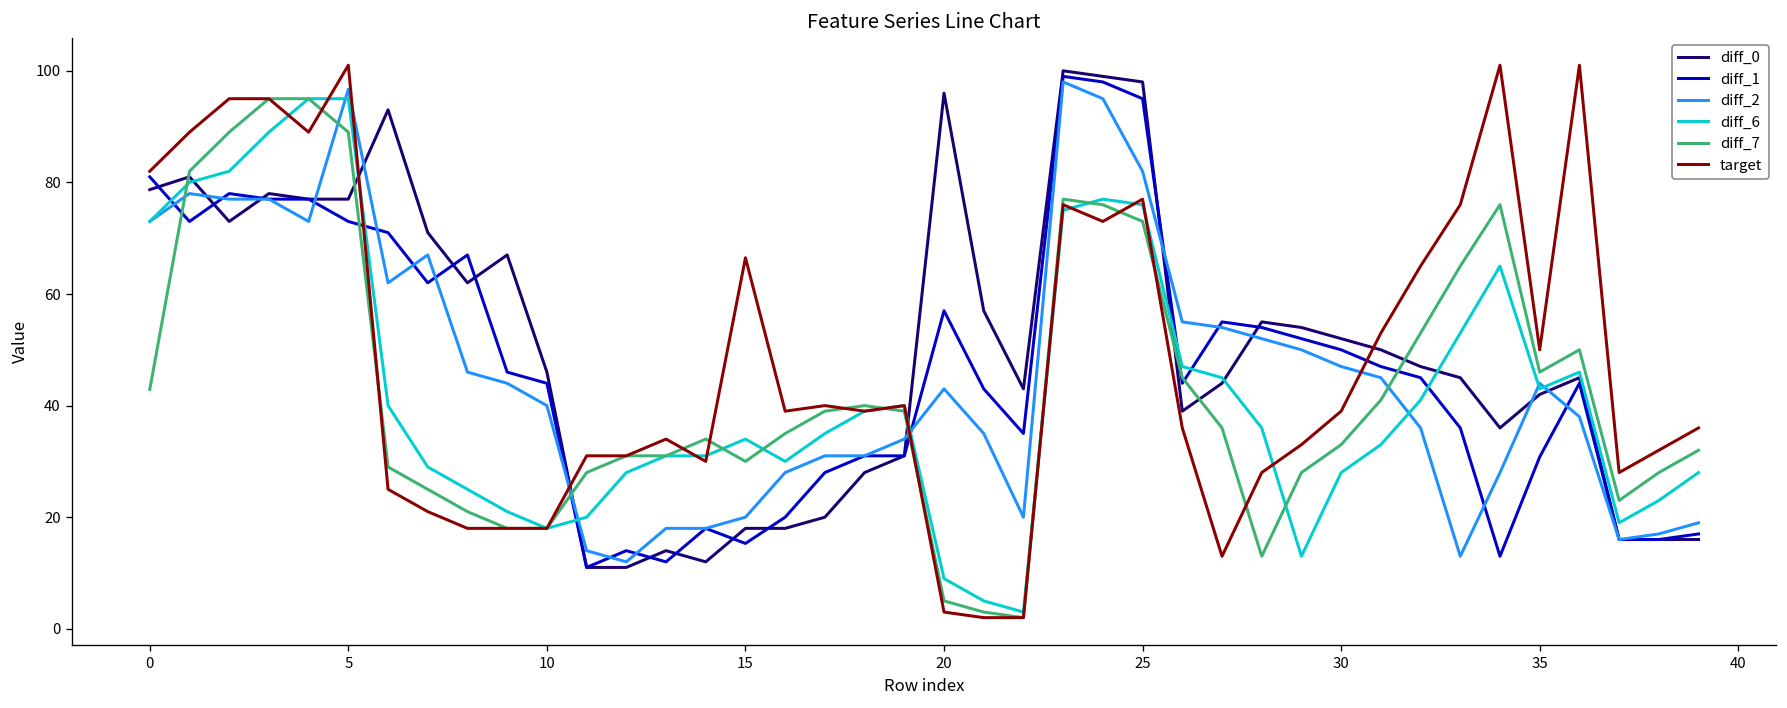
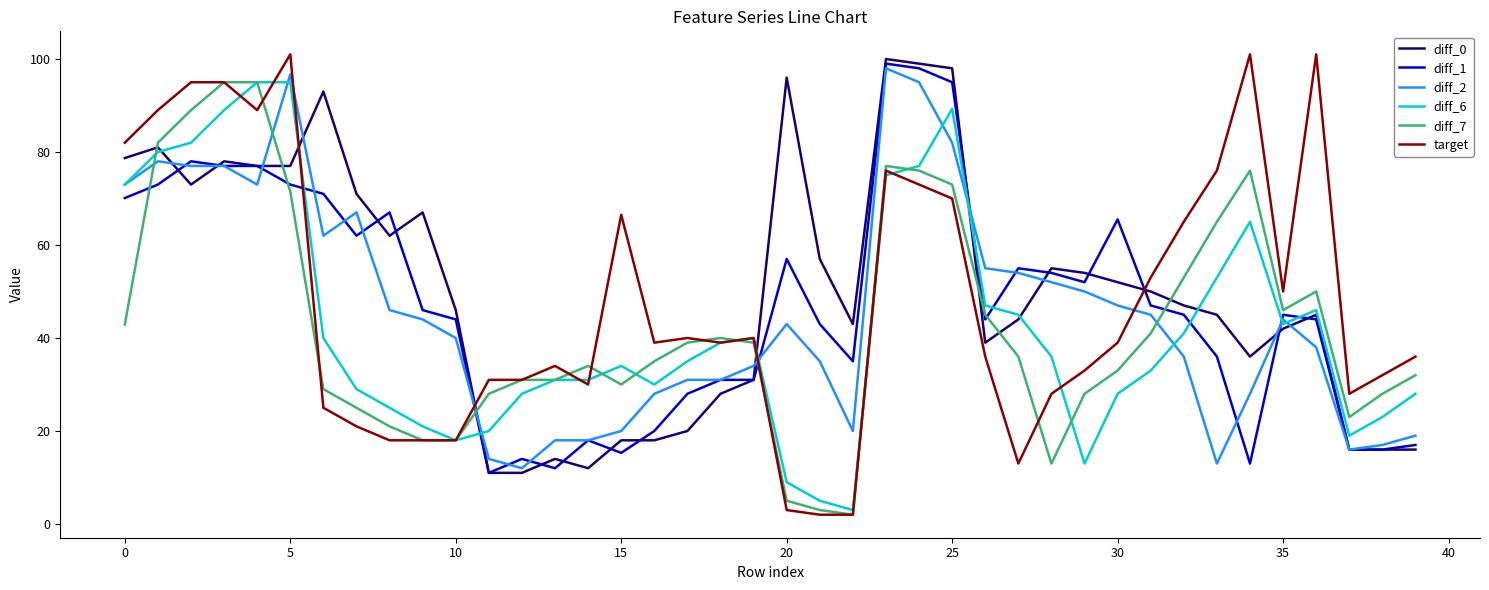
  {
    "diff_0": {
      "0": 79,
      "5": 77,
      "10": 46,
      "15": 18,
      "20": 96,
      "25": 98,
      "30": 52,
      "35": 42
    },
    "diff_1": {
-     "0": 81,
+     "0": 70,
      "5": 73,
      "10": 44,
      "15": 15,
      "20": 57,
      "25": 95,
-     "30": 50,
-     "35": 31
+     "30": 66,
+     "35": 45
    },
    "diff_2": {
      "5": 97,
      "10": 40,
      "15": 20,
      "20": 43,
      "25": 82,
      "30": 47,
      "35": 44
    },
    "diff_6": {
      "5": 95,
      "15": 34,
      "20": 9,
-     "25": 76,
+     "25": 89,
      "30": 28,
      "35": 43
    },
    "diff_7": {
      "0": 43,
-     "5": 89,
+     "5": 72,
      "15": 30,
      "20": 5,
      "25": 73,
      "30": 33,
      "35": 46
    },
    "target": {
      "0": 82,
      "5": 101,
      "15": 67,
      "20": 3,
-     "25": 77,
+     "25": 70,
      "30": 39,
      "35": 50
    }
  }
